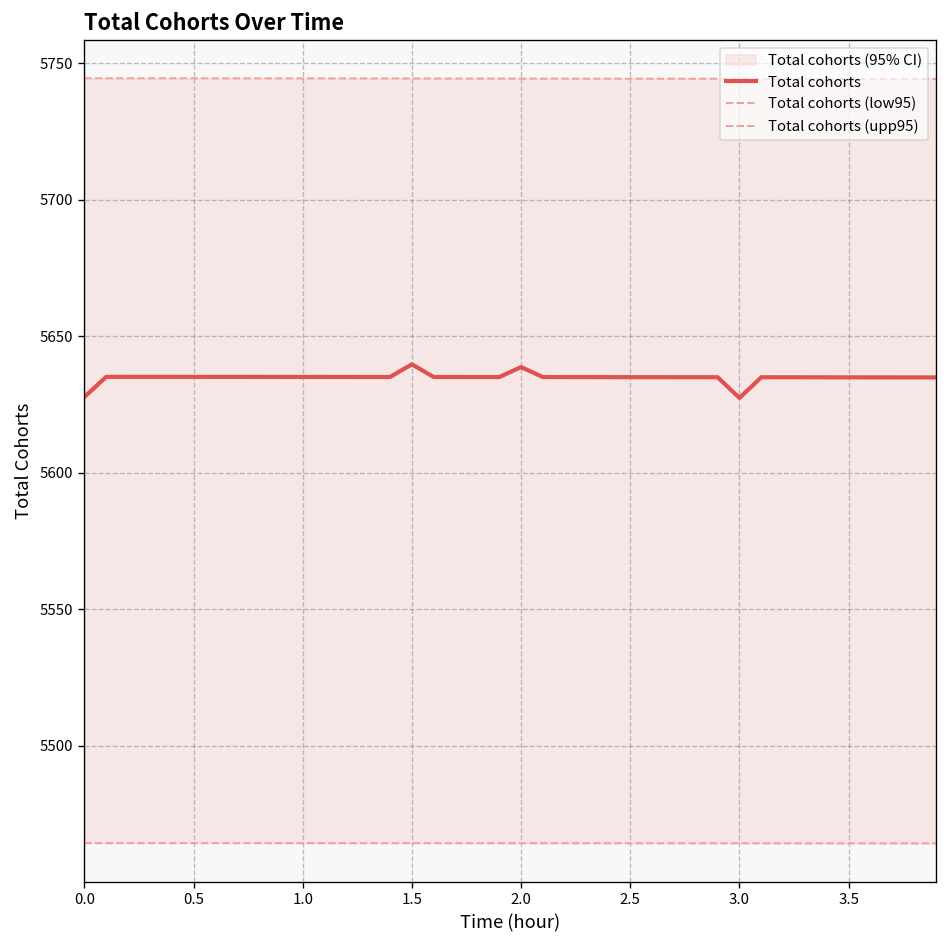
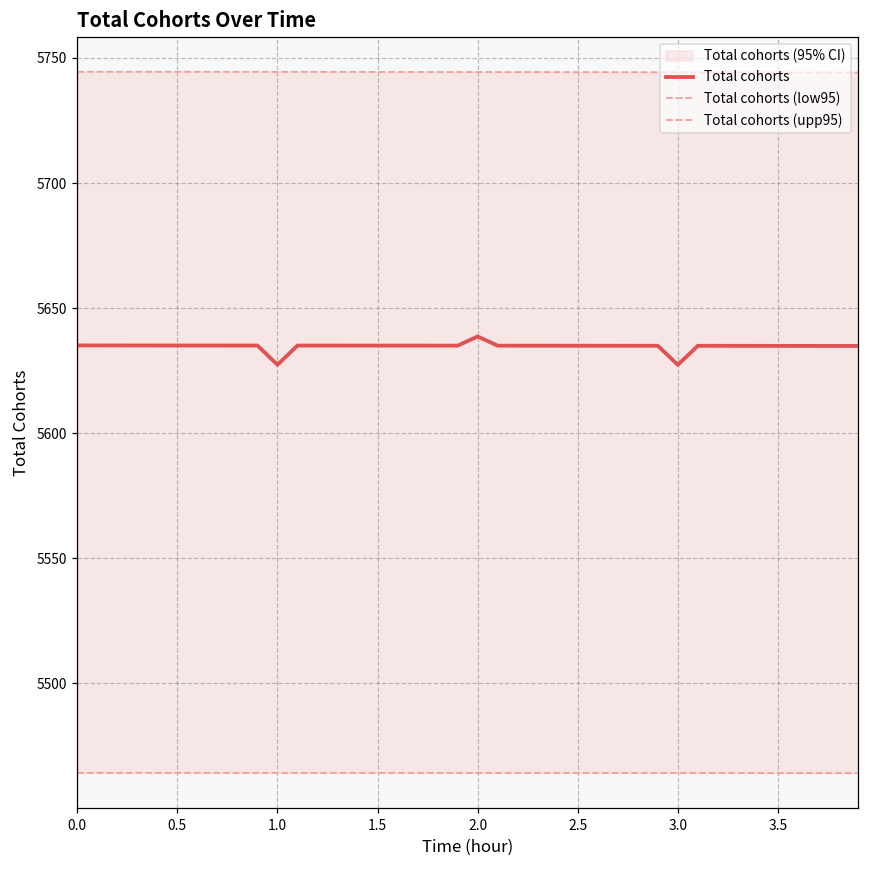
  {
    "Total cohorts": {
-     "0.0": 5628,
+     "0.0": 5635,
      "0.5": 5635,
-     "1.0": 5635,
-     "1.5": 5640,
+     "1.0": 5627,
+     "1.5": 5635,
      "2.0": 5639,
      "2.5": 5635,
      "3.0": 5627,
      "3.5": 5635
    }
  }
